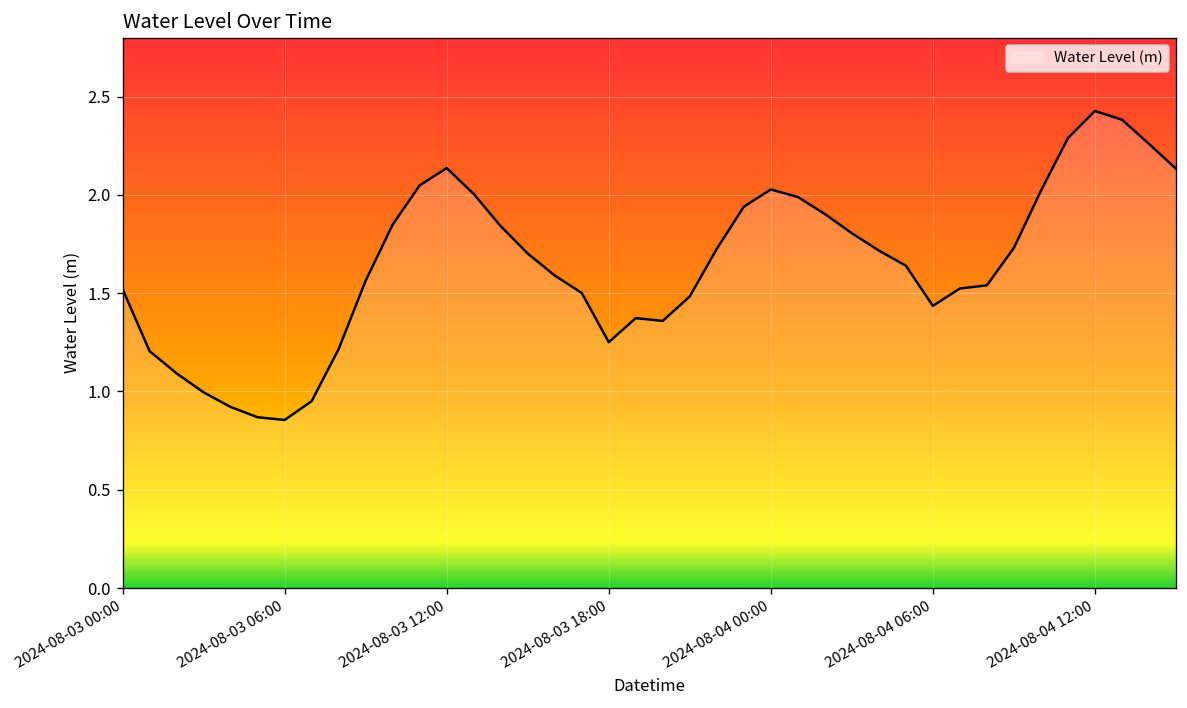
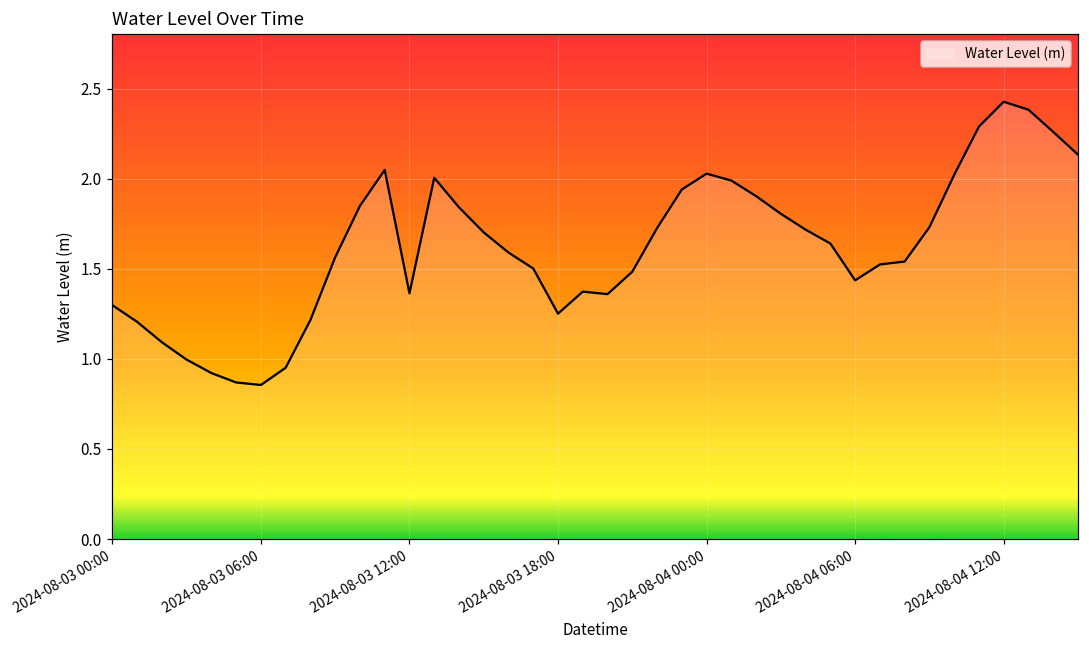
  {
-   "2024-08-03 00:00": 1.52,
+   "2024-08-03 00:00": 1.30,
    "2024-08-03 06:00": 0.85,
-   "2024-08-03 12:00": 2.14,
+   "2024-08-03 12:00": 1.36,
    "2024-08-03 18:00": 1.25,
    "2024-08-04 00:00": 2.03,
    "2024-08-04 06:00": 1.44,
    "2024-08-04 12:00": 2.43
  }
